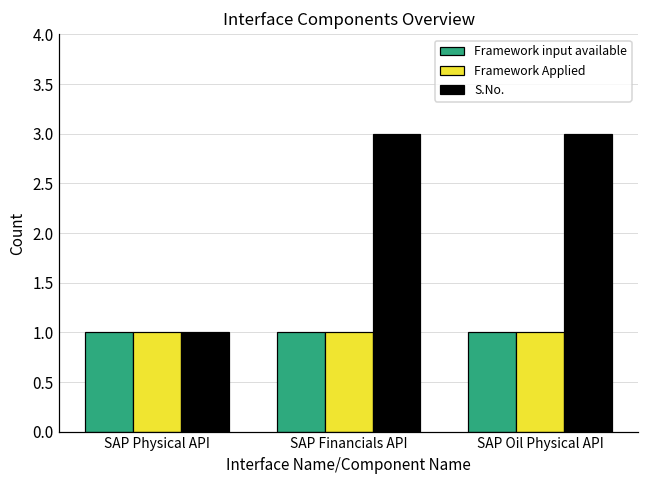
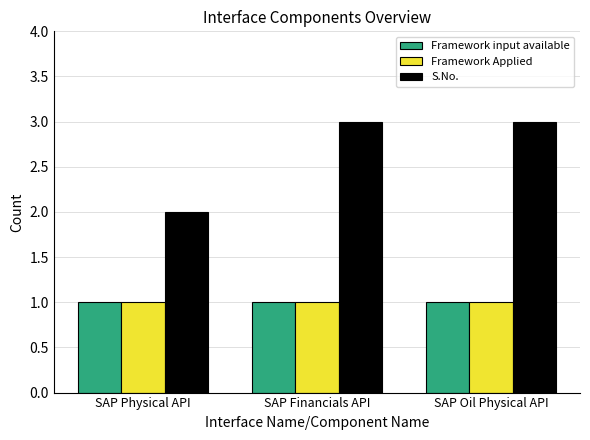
  {
    "Framework input available": {
      "SAP Physical API": 1,
      "SAP Financials API": 1,
      "SAP Oil Physical API": 1
    },
    "Framework Applied": {
      "SAP Physical API": 1,
      "SAP Financials API": 1,
      "SAP Oil Physical API": 1
    },
    "S.No.": {
-     "SAP Physical API": 1,
+     "SAP Physical API": 2,
      "SAP Financials API": 3,
      "SAP Oil Physical API": 3
    }
  }
